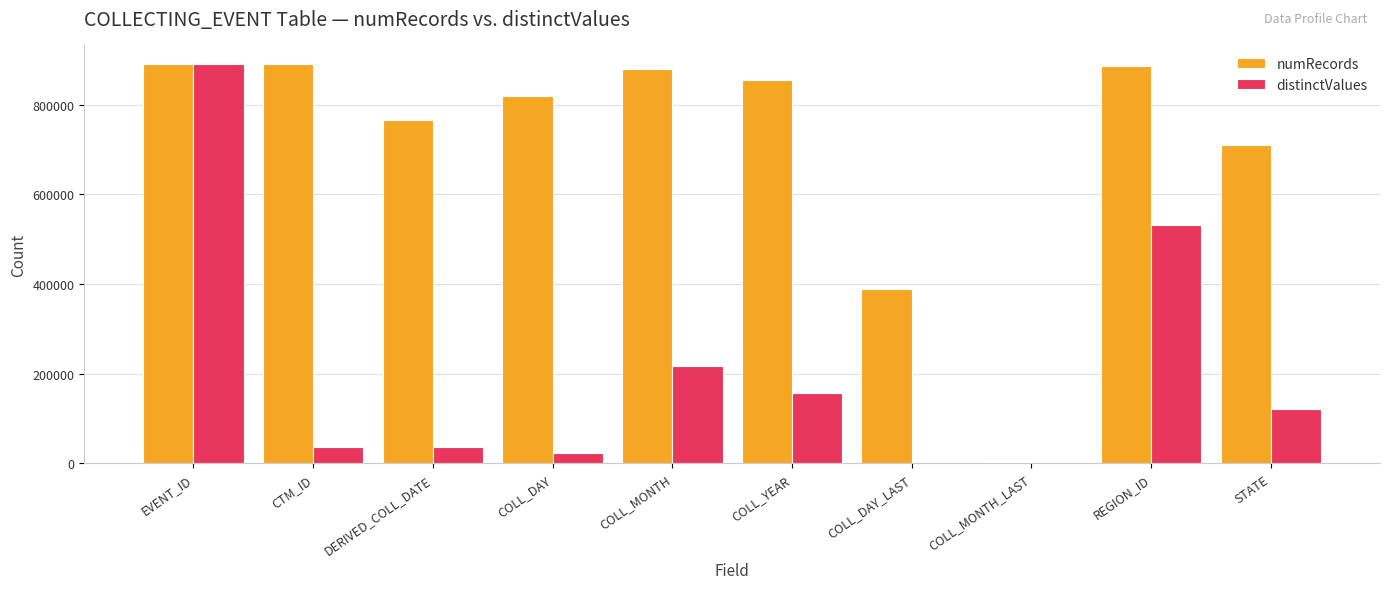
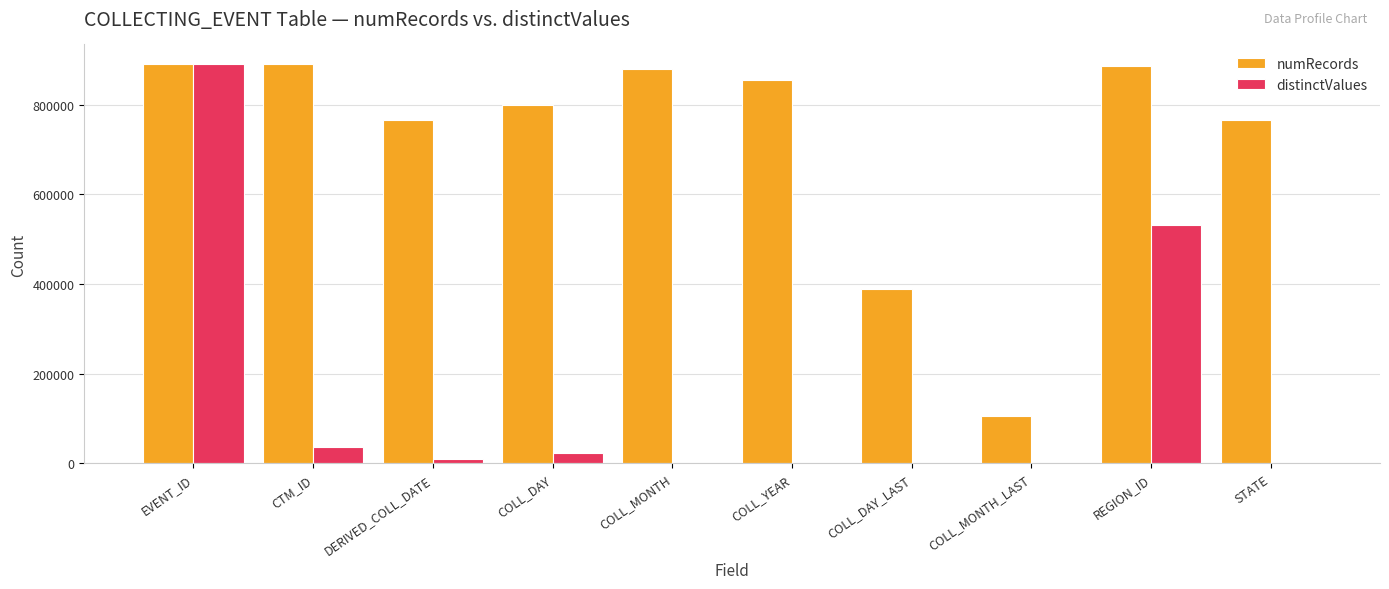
  {
    "numRecords": {
      "EVENT_ID": 890000,
      "CTM_ID": 890000,
      "DERIVED_COLL_DATE": 770000,
-     "COLL_DAY": 820000,
+     "COLL_DAY": 800000,
      "COLL_MONTH": 880000,
      "COLL_YEAR": 860000,
      "COLL_DAY_LAST": 390000,
-     "COLL_MONTH_LAST": 0,
+     "COLL_MONTH_LAST": 110000,
      "REGION_ID": 890000,
-     "STATE": 710000
+     "STATE": 770000
    },
    "distinctValues": {
      "EVENT_ID": 890000,
      "CTM_ID": 40000,
-     "DERIVED_COLL_DATE": 40000,
+     "DERIVED_COLL_DATE": 10000,
      "COLL_DAY": 20000,
-     "COLL_MONTH": 220000,
-     "COLL_YEAR": 160000,
+     "COLL_MONTH": 0,
+     "COLL_YEAR": 0,
      "REGION_ID": 530000,
-     "STATE": 120000
+     "STATE": 0
    }
  }
